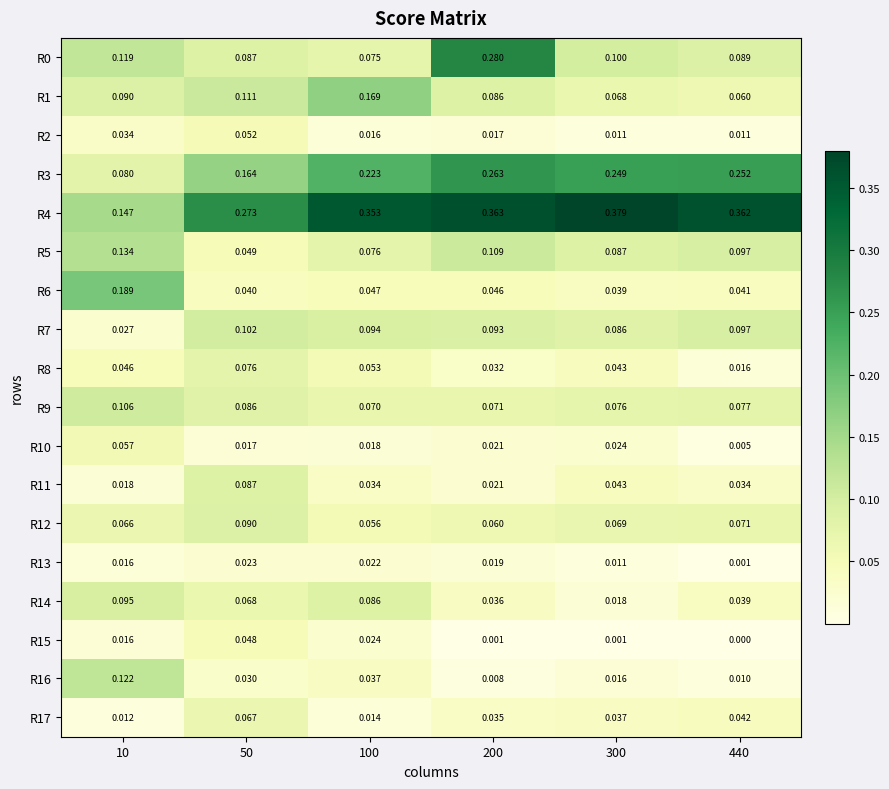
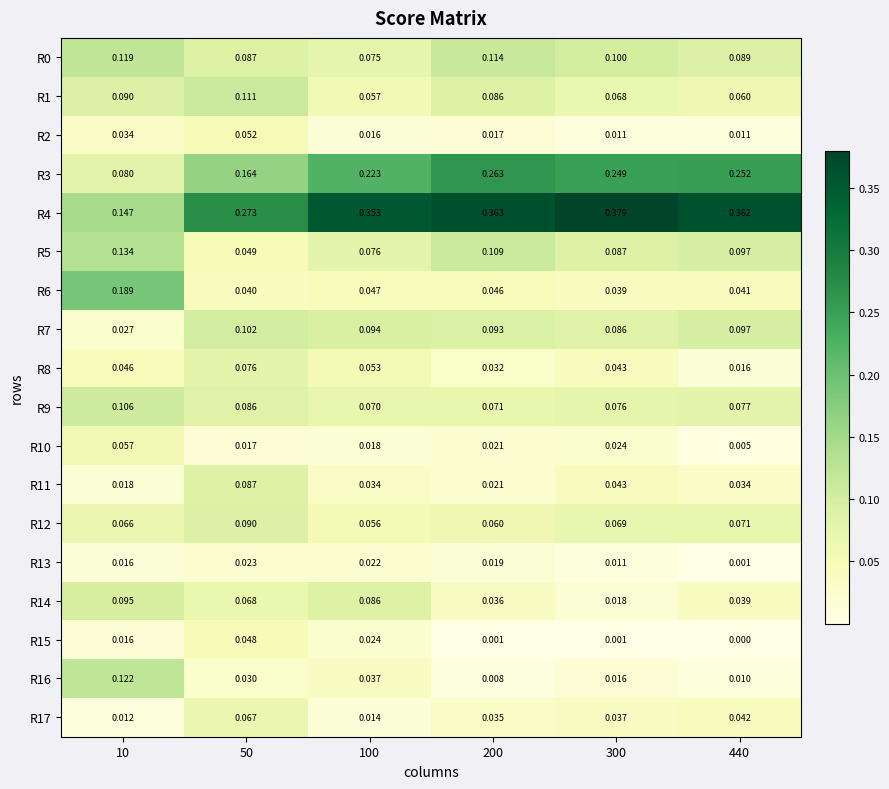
  {
    "R0": {
      "10": 0.119,
      "50": 0.087,
      "100": 0.075,
-     "200": 0.280,
+     "200": 0.114,
      "300": 0.100,
      "440": 0.089
    },
    "R1": {
      "10": 0.090,
      "50": 0.111,
-     "100": 0.169,
+     "100": 0.057,
      "200": 0.086,
      "300": 0.068,
      "440": 0.060
    },
    "R2": {
      "10": 0.034,
      "50": 0.052,
      "100": 0.016,
      "200": 0.017,
      "300": 0.011,
      "440": 0.011
    },
    "R3": {
      "10": 0.080,
      "50": 0.164,
      "100": 0.223,
      "200": 0.263,
      "300": 0.249,
      "440": 0.252
    },
    "R4": {
      "10": 0.147,
      "50": 0.273,
      "100": 0.353,
      "200": 0.363,
      "300": 0.379,
      "440": 0.362
    },
    "R5": {
      "10": 0.134,
      "50": 0.049,
      "100": 0.076,
      "200": 0.109,
      "300": 0.087,
      "440": 0.097
    },
    "R6": {
      "10": 0.189,
      "50": 0.040,
      "100": 0.047,
      "200": 0.046,
      "300": 0.039,
      "440": 0.041
    },
    "R7": {
      "10": 0.027,
      "50": 0.102,
      "100": 0.094,
      "200": 0.093,
      "300": 0.086,
      "440": 0.097
    },
    "R8": {
      "10": 0.046,
      "50": 0.076,
      "100": 0.053,
      "200": 0.032,
      "300": 0.043,
      "440": 0.016
    },
    "R9": {
      "10": 0.106,
      "50": 0.086,
      "100": 0.070,
      "200": 0.071,
      "300": 0.076,
      "440": 0.077
    },
    "R10": {
      "10": 0.057,
      "50": 0.017,
      "100": 0.018,
      "200": 0.021,
      "300": 0.024,
      "440": 0.005
    },
    "R11": {
      "10": 0.018,
      "50": 0.087,
      "100": 0.034,
      "200": 0.021,
      "300": 0.043,
      "440": 0.034
    },
    "R12": {
      "10": 0.066,
      "50": 0.090,
      "100": 0.056,
      "200": 0.060,
      "300": 0.069,
      "440": 0.071
    },
    "R13": {
      "10": 0.016,
      "50": 0.023,
      "100": 0.022,
      "200": 0.019,
      "300": 0.011,
      "440": 0.001
    },
    "R14": {
      "10": 0.095,
      "50": 0.068,
      "100": 0.086,
      "200": 0.036,
      "300": 0.018,
      "440": 0.039
    },
    "R15": {
      "10": 0.016,
      "50": 0.048,
      "100": 0.024,
      "200": 0.001,
      "300": 0.001,
      "440": 0.000
    },
    "R16": {
      "10": 0.122,
      "50": 0.030,
      "100": 0.037,
      "200": 0.008,
      "300": 0.016,
      "440": 0.010
    },
    "R17": {
      "10": 0.012,
      "50": 0.067,
      "100": 0.014,
      "200": 0.035,
      "300": 0.037,
      "440": 0.042
    }
  }
